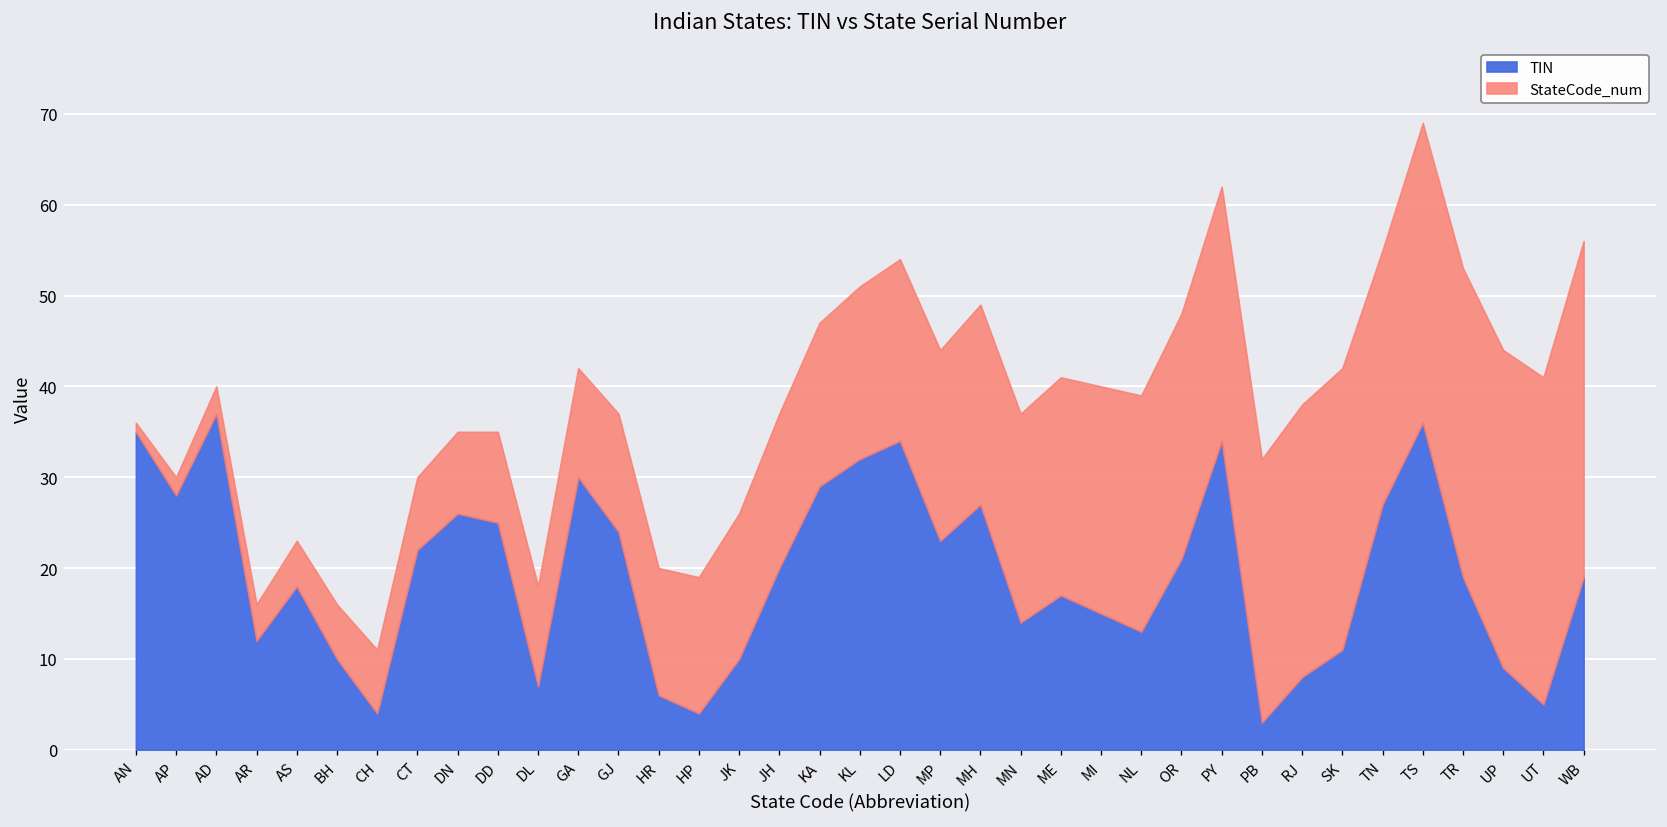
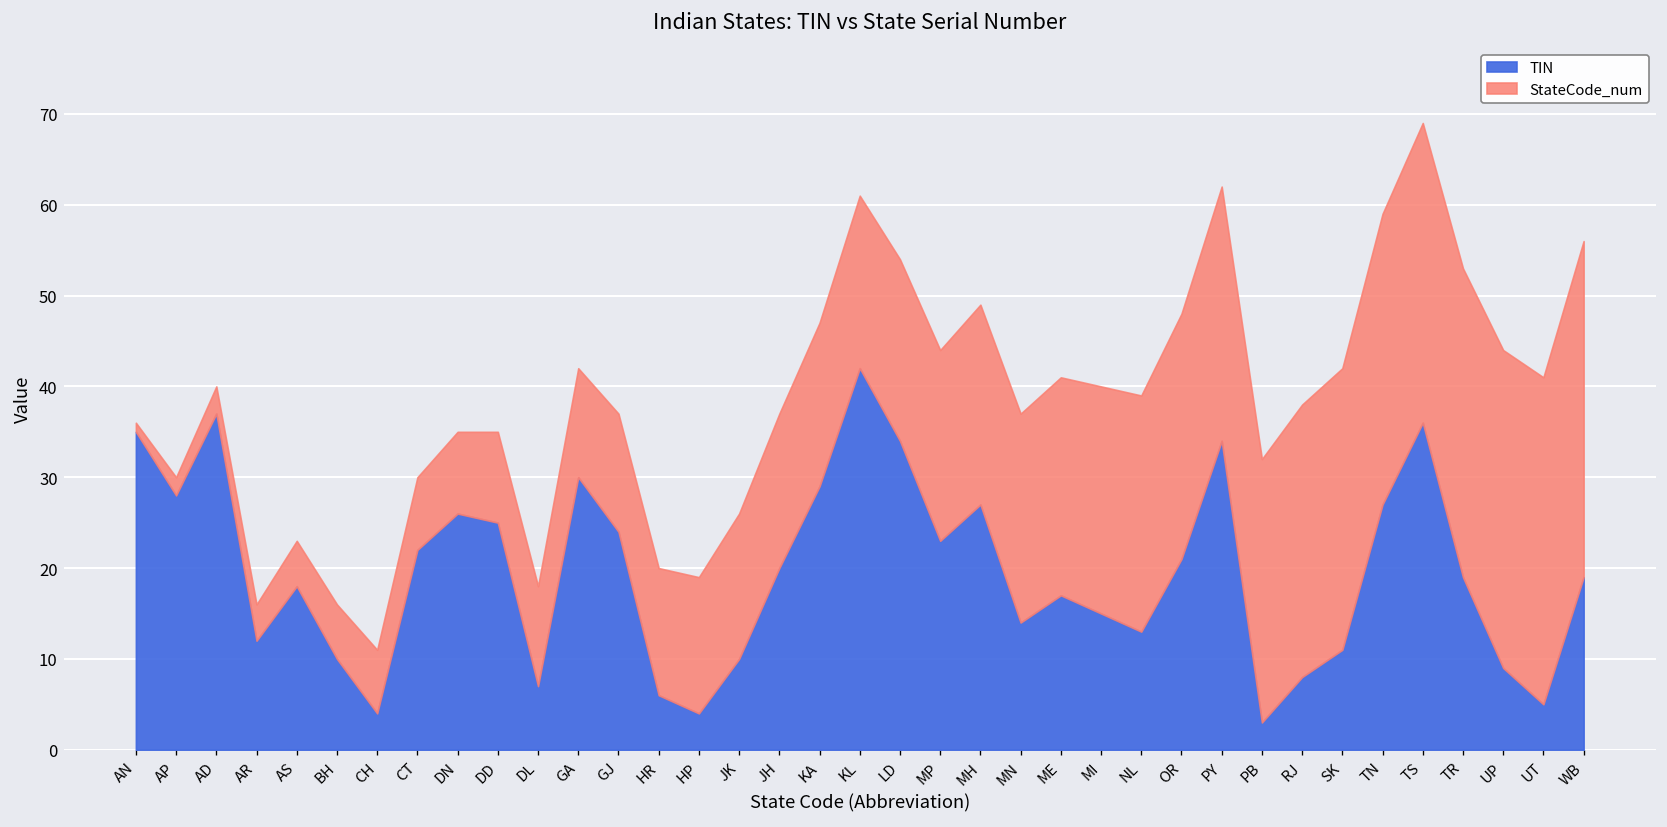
  {
    "TIN": {
      "AN": 35,
      "AP": 28,
      "AD": 37,
      "AR": 12,
      "AS": 18,
      "BH": 10,
      "CH": 4,
      "CT": 22,
      "DN": 26,
      "DD": 25,
      "DL": 7,
      "GA": 30,
      "GJ": 24,
      "HR": 6,
      "HP": 4,
      "JK": 10,
      "JH": 20,
      "KA": 29,
-     "KL": 32,
+     "KL": 42,
      "LD": 34,
      "MP": 23,
      "MH": 27,
      "MN": 14,
      "ME": 17,
      "MI": 15,
      "NL": 13,
      "OR": 21,
      "PY": 34,
      "PB": 3,
      "RJ": 8,
      "SK": 11,
      "TN": 27,
      "TS": 36,
      "TR": 19,
      "UP": 9,
      "UT": 5,
      "WB": 19
    },
    "StateCode_num": {
      "AN": 1,
      "AP": 2,
      "AD": 3,
      "AR": 4,
      "AS": 5,
      "BH": 6,
      "CH": 7,
      "CT": 8,
      "DN": 9,
      "DD": 10,
      "DL": 11,
      "GA": 12,
      "GJ": 13,
      "HR": 14,
      "HP": 15,
      "JK": 16,
      "JH": 17,
      "KA": 18,
      "KL": 19,
      "LD": 20,
      "MP": 21,
      "MH": 22,
      "MN": 23,
      "ME": 24,
      "MI": 25,
      "NL": 26,
      "OR": 27,
      "PY": 28,
      "PB": 29,
      "RJ": 30,
      "SK": 31,
-     "TN": 28,
+     "TN": 32,
      "TS": 33,
      "TR": 34,
      "UP": 35,
      "UT": 36,
      "WB": 37
    }
  }
